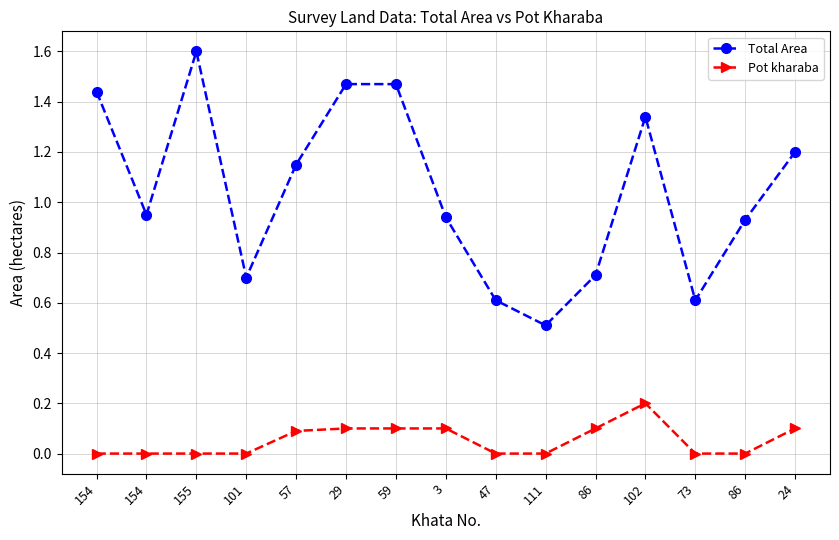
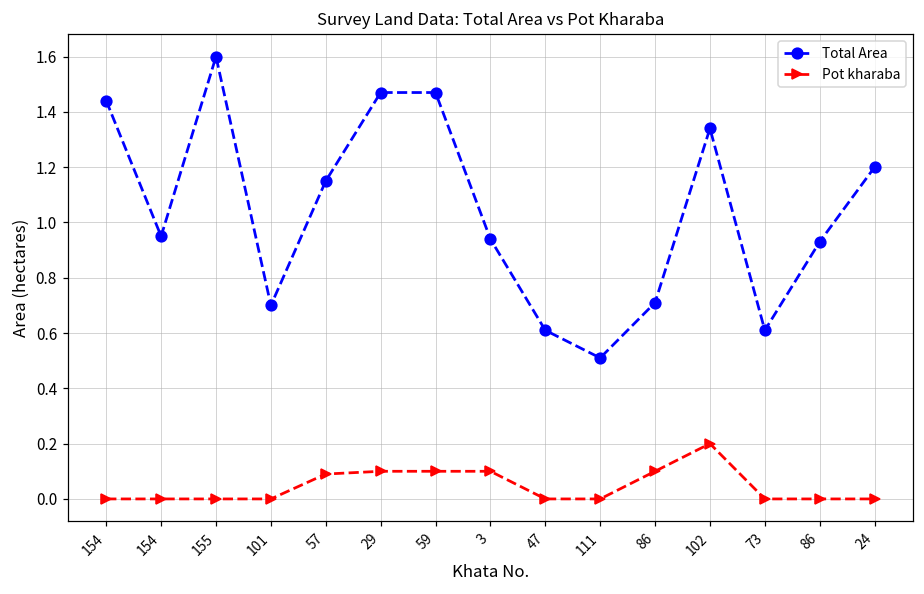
  {
    "Total Area": {
      "155": 1.6,
      "101": 0.7,
      "57": 1.15,
      "29": 1.47,
      "59": 1.47,
      "3": 0.94,
      "47": 0.61,
      "111": 0.51,
      "102": 1.34,
      "73": 0.61,
      "24": 1.2
    },
    "Pot kharaba": {
      "155": 0.0,
      "101": 0.0,
      "57": 0.09,
      "29": 0.1,
      "59": 0.1,
      "3": 0.1,
      "47": 0.0,
      "111": 0.0,
      "102": 0.2,
      "73": 0.0,
-     "24": 0.1
+     "24": 0.0
    }
  }
